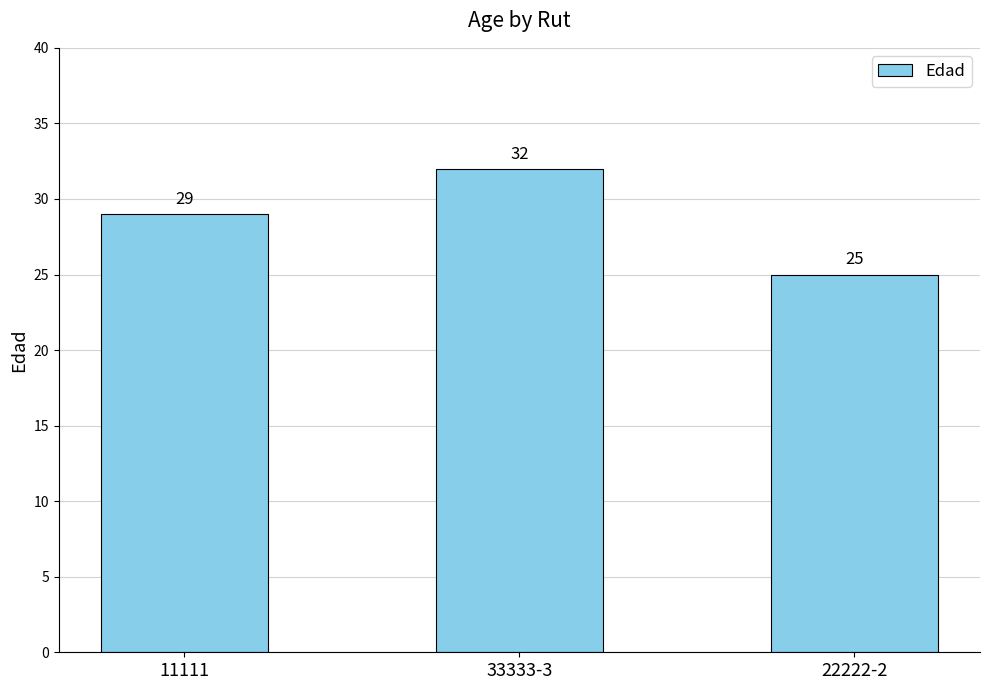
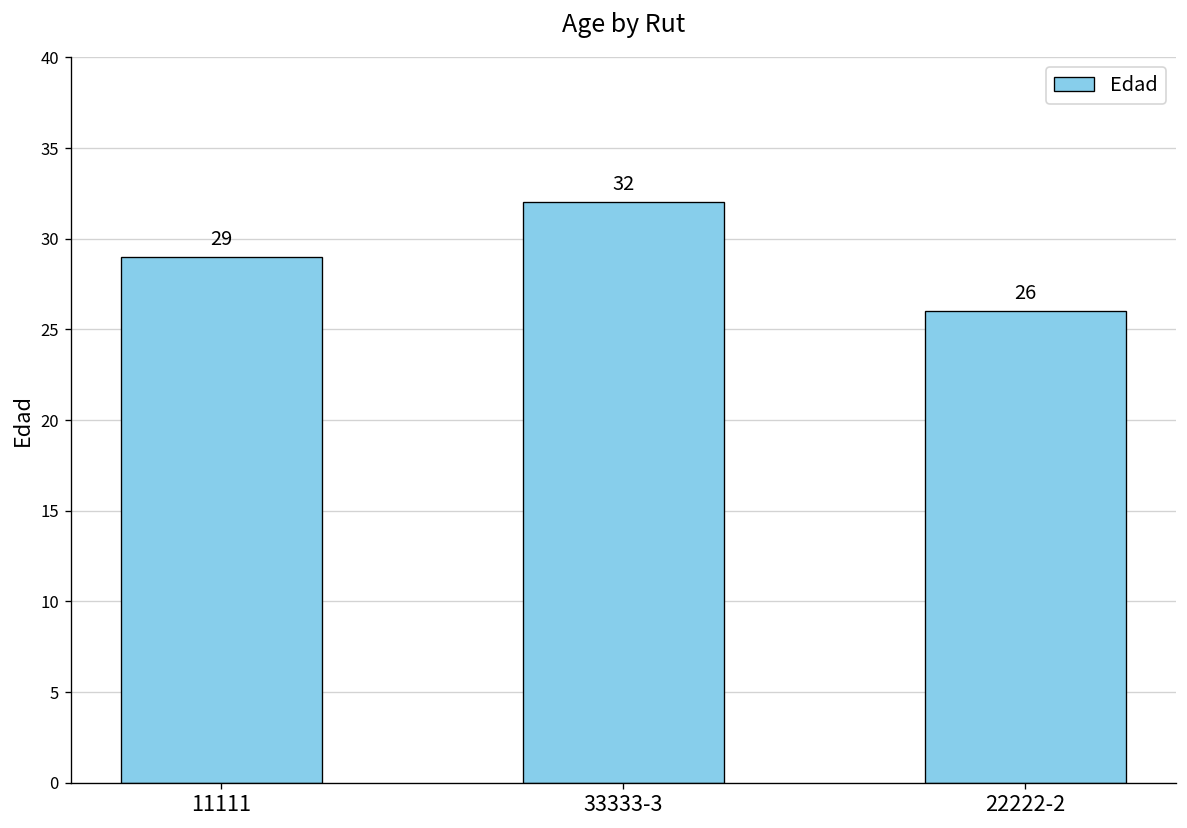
  {
    "11111": 29,
    "33333-3": 32,
-   "22222-2": 25
+   "22222-2": 26
  }
